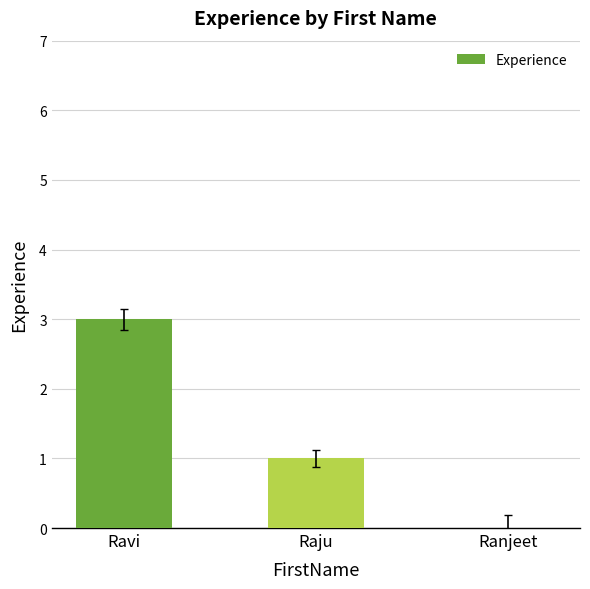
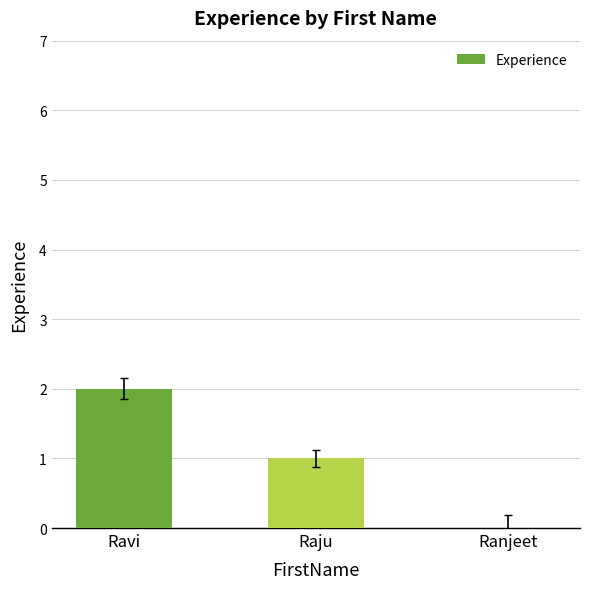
  {
    "Experience": {
-     "Ravi": 3,
+     "Ravi": 2,
      "Raju": 1,
      "Ranjeet": 0
    }
  }
